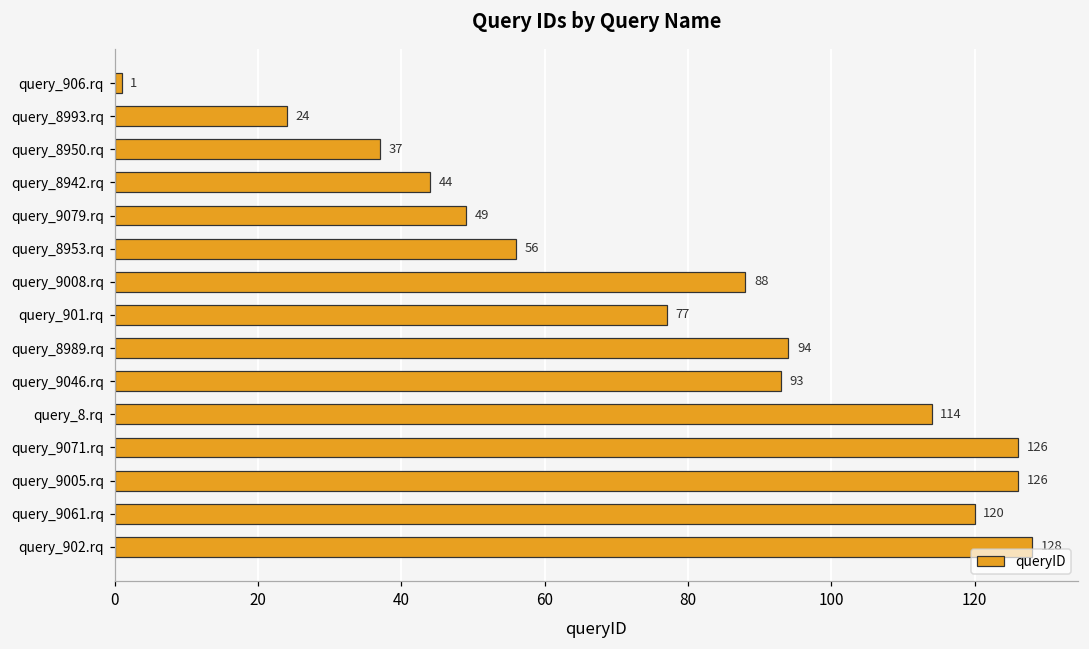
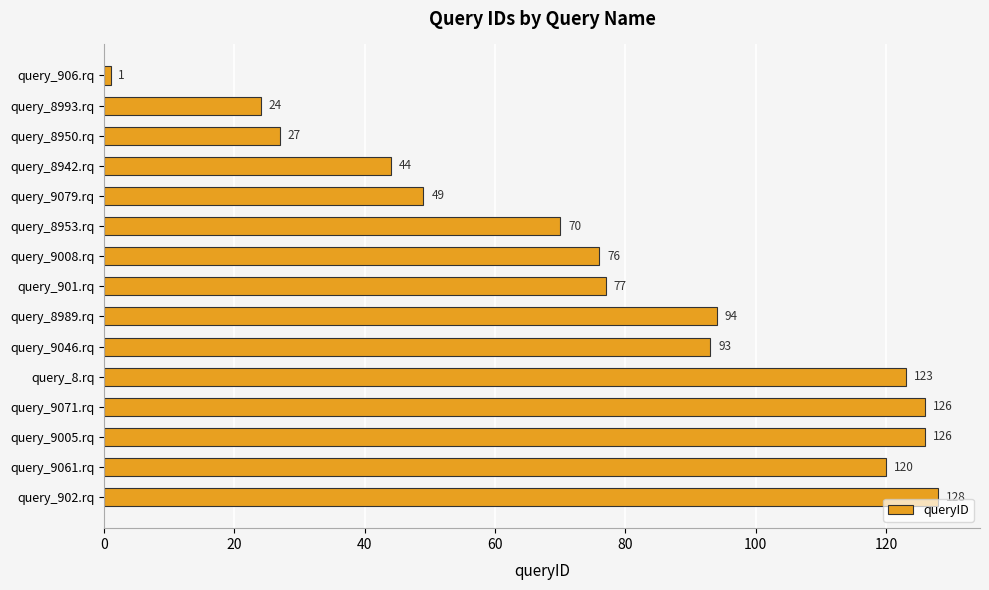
  {
    "query_906.rq": 1,
    "query_8993.rq": 24,
-   "query_8950.rq": 37,
+   "query_8950.rq": 27,
    "query_8942.rq": 44,
    "query_9079.rq": 49,
-   "query_8953.rq": 56,
-   "query_9008.rq": 88,
+   "query_8953.rq": 70,
+   "query_9008.rq": 76,
    "query_901.rq": 77,
    "query_8989.rq": 94,
    "query_9046.rq": 93,
-   "query_8.rq": 114,
+   "query_8.rq": 123,
    "query_9071.rq": 126,
    "query_9005.rq": 126,
    "query_9061.rq": 120
  }
